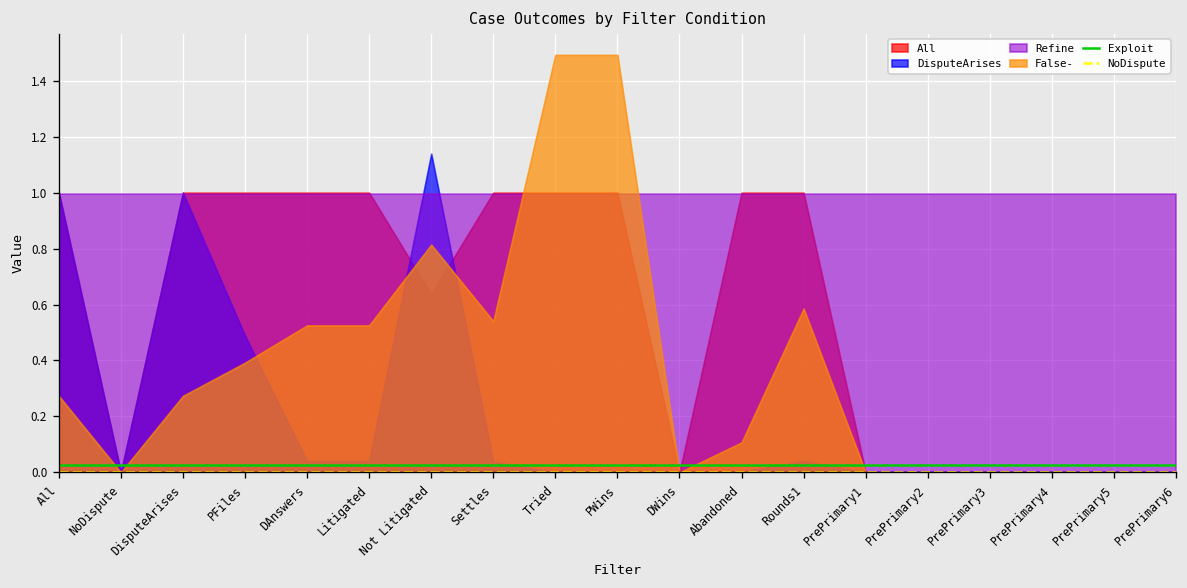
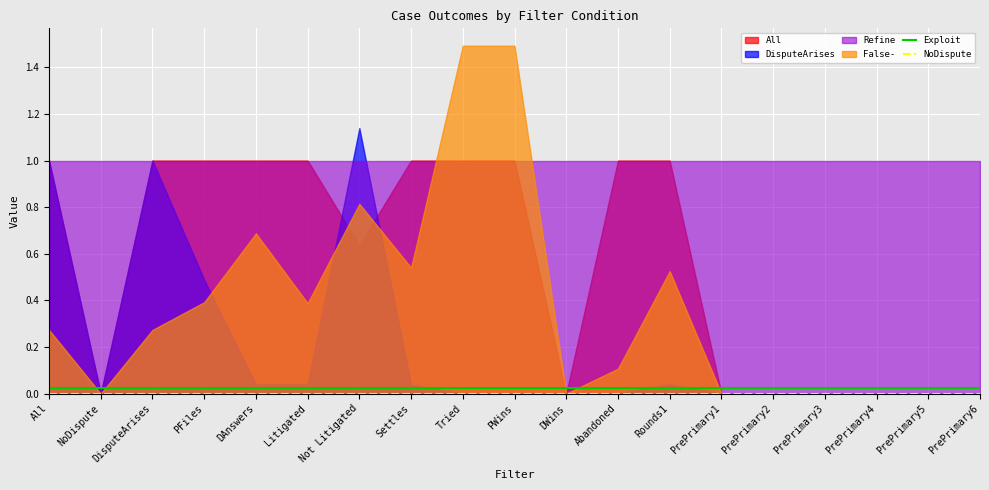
  {
    "Exploit": {
      "All": 0.02,
      "NoDispute": 0.02,
      "DisputeArises": 0.02,
      "PFiles": 0.02,
      "DAnswers": 0.02,
      "Litigated": 0.02,
      "Not Litigated": 0.02,
      "Settles": 0.02,
      "Tried": 0.02,
      "PWins": 0.02,
      "DWins": 0.02,
      "Abandoned": 0.02,
      "Rounds1": 0.02,
      "PrePrimary1": 0.02,
      "PrePrimary2": 0.02,
      "PrePrimary3": 0.02,
      "PrePrimary4": 0.02,
      "PrePrimary5": 0.02,
      "PrePrimary6": 0.02
    },
    "All": {
      "Not Litigated": 0.64
    },
    "NoDispute": {
      "All": 0.00,
      "DisputeArises": 0.00,
      "PFiles": 0.00,
      "DAnswers": 0.00,
      "Litigated": 0.00,
      "Not Litigated": 0.00,
      "Settles": 0.00,
      "Rounds1": 0.00
    },
    "DisputeArises": {
      "PFiles": 0.49,
      "DAnswers": 0.04,
      "Litigated": 0.04,
      "Not Litigated": 1.14,
      "Settles": 0.04,
      "Rounds1": 0.04
    },
    "Refine": {
      "NoDispute": 1.00,
      "Not Litigated": 1.00,
      "DWins": 1.00,
      "PrePrimary1": 1.00,
      "PrePrimary2": 1.00,
      "PrePrimary3": 1.00,
      "PrePrimary4": 1.00,
      "PrePrimary5": 1.00,
      "PrePrimary6": 1.00
    },
    "False-": {
      "All": 0.27,
      "DisputeArises": 0.27,
      "PFiles": 0.39,
-     "DAnswers": 0.53,
-     "Litigated": 0.53,
+     "DAnswers": 0.69,
+     "Litigated": 0.39,
      "Not Litigated": 0.81,
      "Settles": 0.54,
      "Tried": 1.49,
      "PWins": 1.49,
      "Abandoned": 0.11,
-     "Rounds1": 0.59
+     "Rounds1": 0.53
    }
  }
